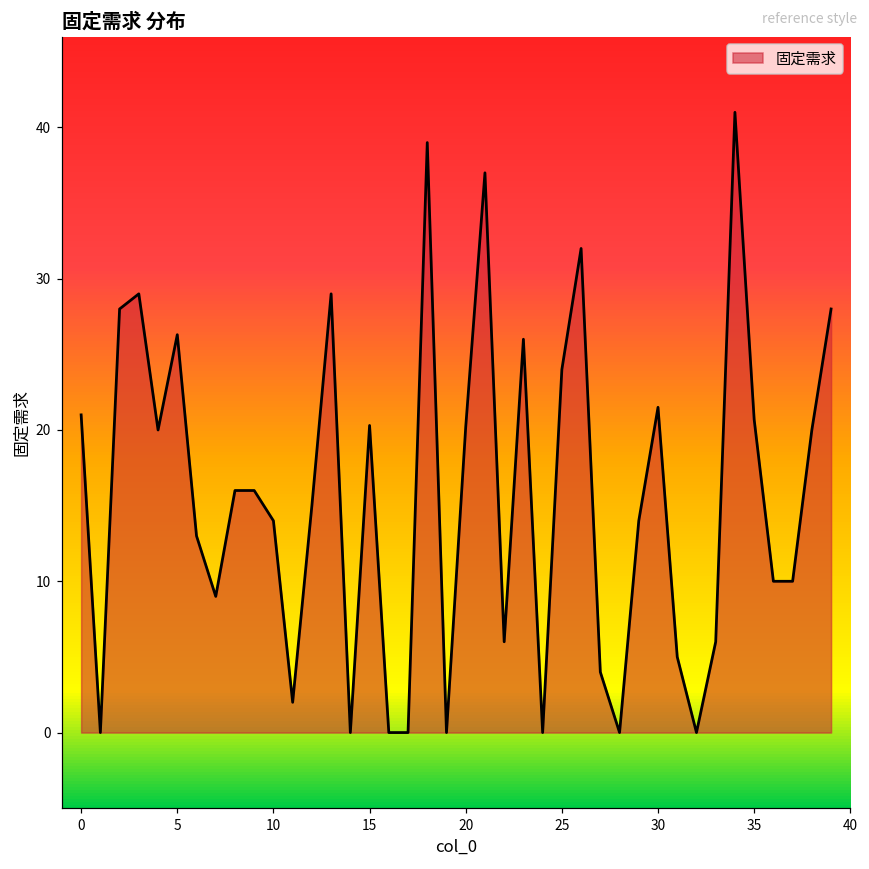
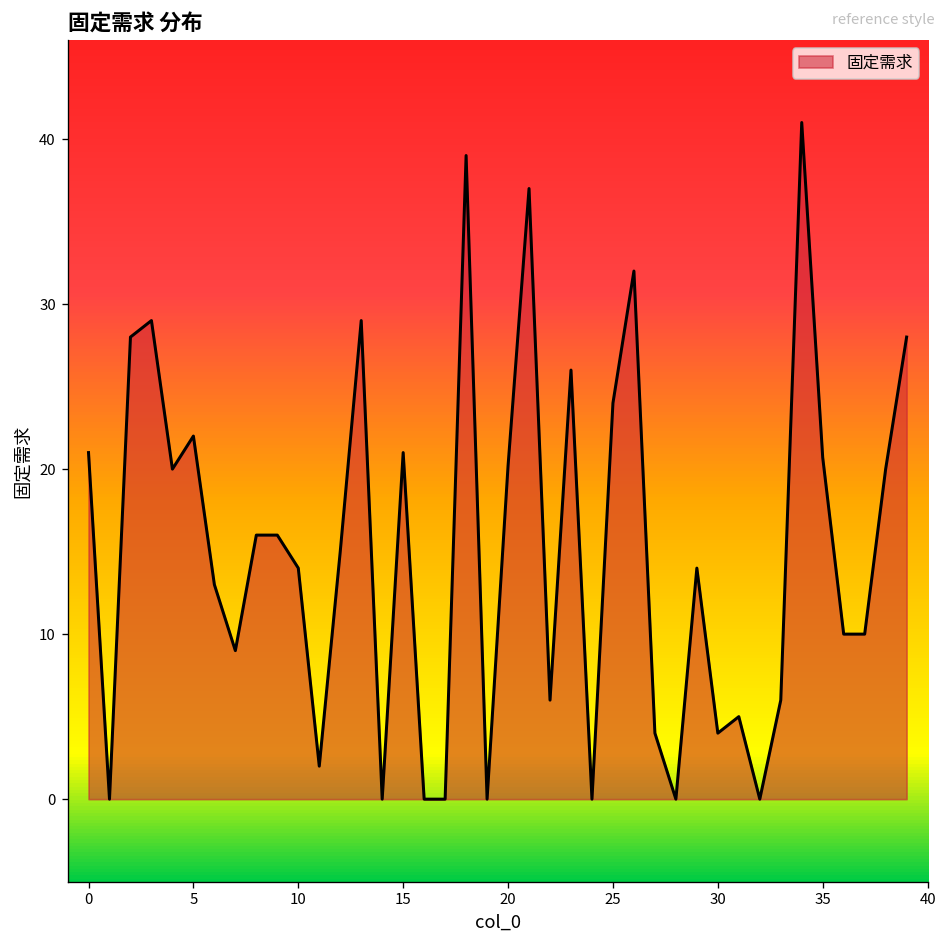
  {
    "0": 21.0,
-   "5": 26.3,
+   "5": 22.0,
    "10": 14.0,
-   "15": 20.3,
+   "15": 21.0,
    "20": 20.2,
    "25": 24.0,
-   "30": 21.5,
+   "30": 4.0,
    "35": 20.7
  }
